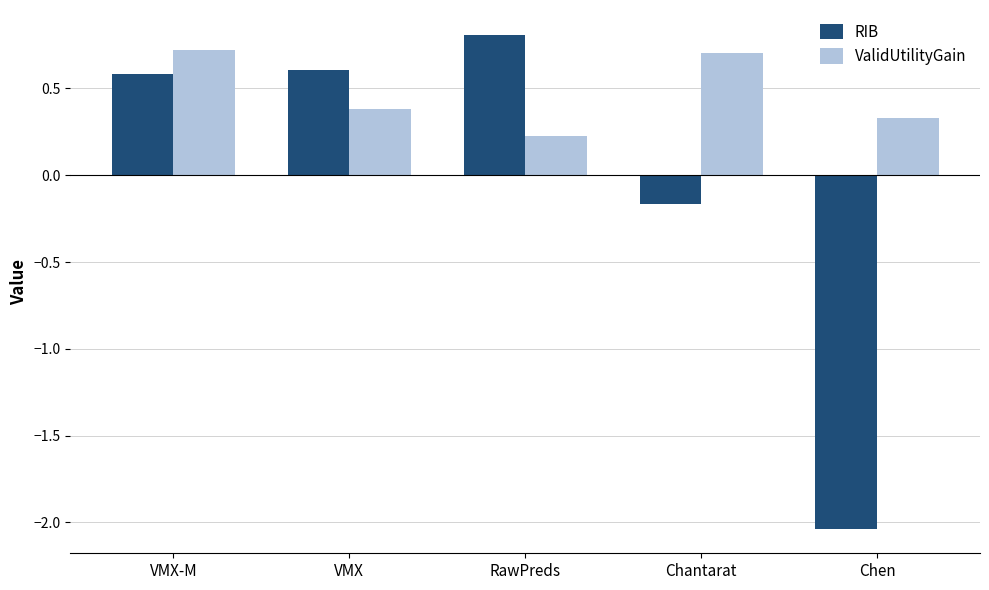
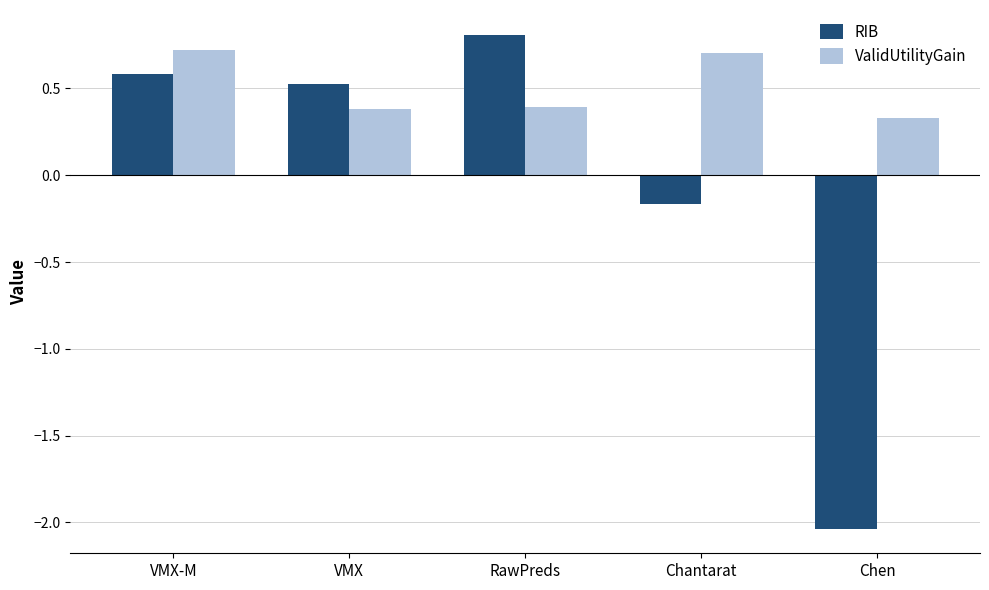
  {
    "RIB": {
      "VMX-M": 0.59,
-     "VMX": 0.61,
+     "VMX": 0.52,
      "RawPreds": 0.81,
      "Chantarat": -0.16,
      "Chen": -2.04
    },
    "ValidUtilityGain": {
      "VMX-M": 0.72,
      "VMX": 0.38,
-     "RawPreds": 0.23,
+     "RawPreds": 0.39,
      "Chantarat": 0.71,
      "Chen": 0.33
    }
  }
